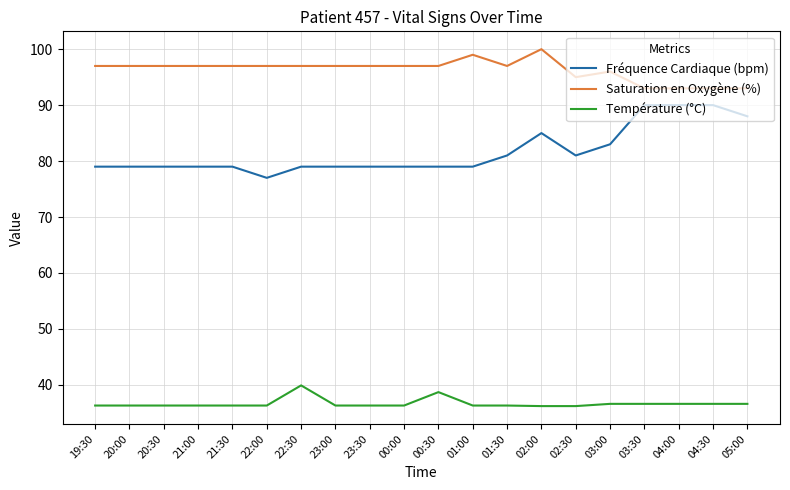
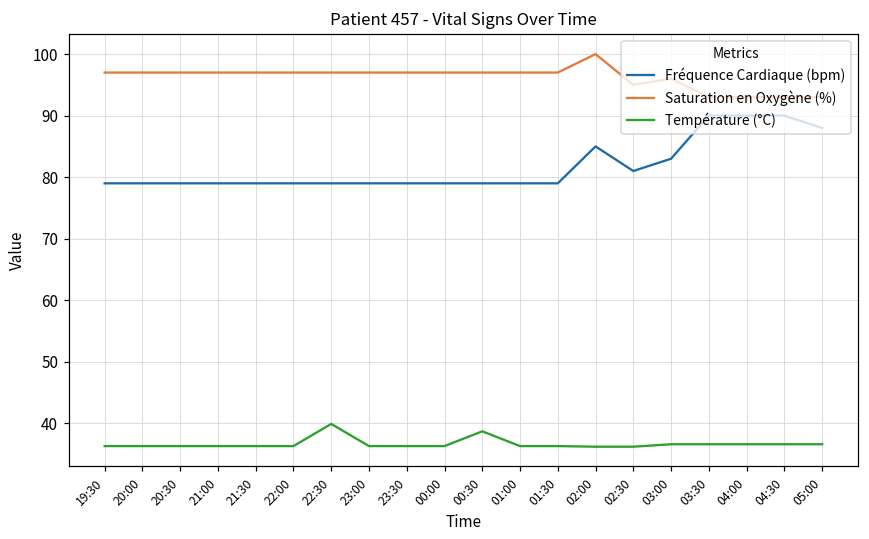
  {
    "Fréquence Cardiaque (bpm)": {
      "19:30": 79,
      "20:00": 79,
      "20:30": 79,
      "21:00": 79,
      "21:30": 79,
-     "22:00": 77,
+     "22:00": 79,
      "22:30": 79,
      "23:00": 79,
      "23:30": 79,
      "00:00": 79,
      "00:30": 79,
      "01:00": 79,
-     "01:30": 81,
+     "01:30": 79,
      "02:00": 85,
      "02:30": 81,
      "03:00": 83
    },
    "Saturation en Oxygène (%)": {
      "19:30": 97,
      "20:00": 97,
      "20:30": 97,
      "21:00": 97,
      "21:30": 97,
      "22:00": 97,
      "22:30": 97,
      "23:00": 97,
      "23:30": 97,
      "00:00": 97,
      "00:30": 97,
-     "01:00": 99,
+     "01:00": 97,
      "01:30": 97,
      "02:00": 100
    },
    "Température (°C)": {
      "19:30": 36,
      "20:00": 36,
      "20:30": 36,
      "21:00": 36,
      "21:30": 36,
      "22:00": 36,
      "22:30": 40,
      "23:00": 36,
      "23:30": 36,
      "00:00": 36,
      "00:30": 39,
      "01:00": 36,
      "01:30": 36,
      "02:00": 36,
      "02:30": 36,
      "03:00": 37,
      "03:30": 37,
      "04:00": 37,
      "04:30": 37,
      "05:00": 37
    }
  }
